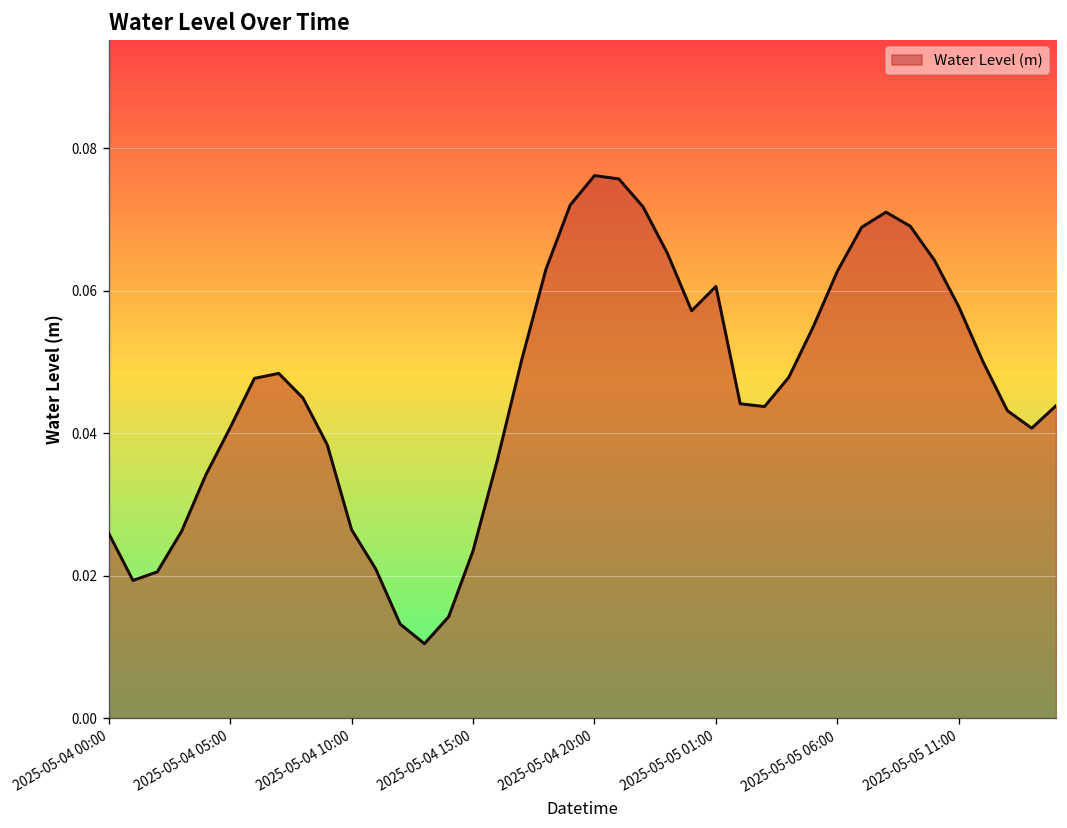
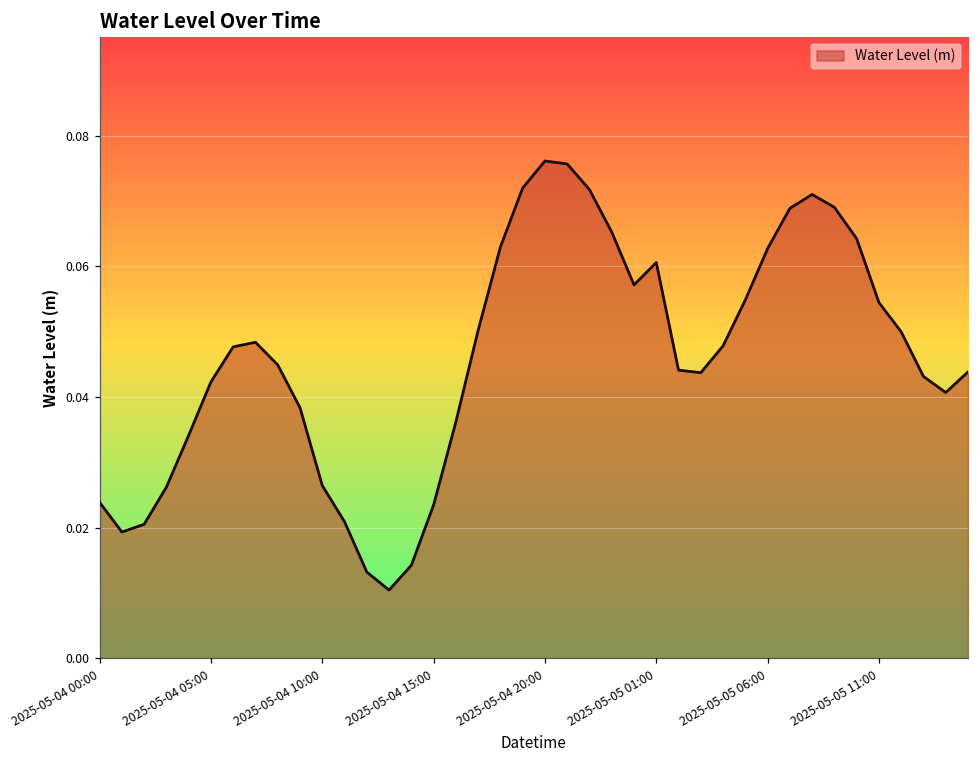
  {
-   "2025-05-04 00:00": 0.026,
-   "2025-05-04 05:00": 0.041,
+   "2025-05-04 00:00": 0.024,
+   "2025-05-04 05:00": 0.042,
    "2025-05-04 10:00": 0.026,
    "2025-05-04 15:00": 0.023,
    "2025-05-04 20:00": 0.076,
    "2025-05-05 01:00": 0.061,
    "2025-05-05 06:00": 0.063,
-   "2025-05-05 11:00": 0.058
+   "2025-05-05 11:00": 0.054
  }
